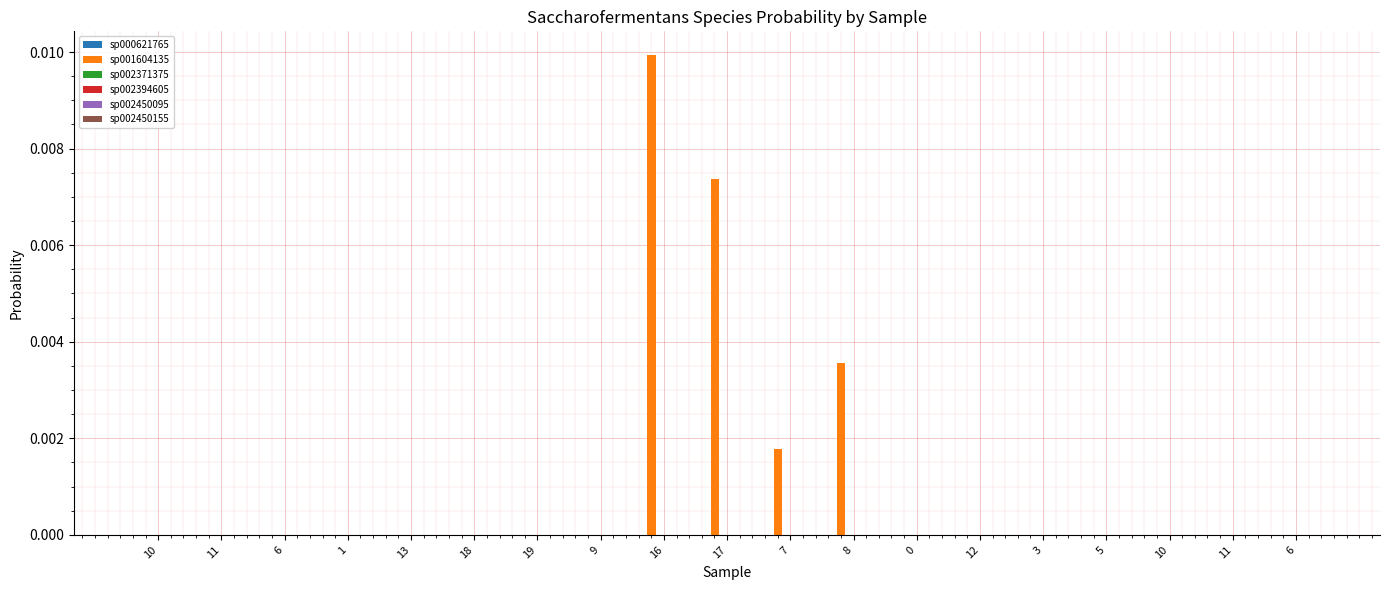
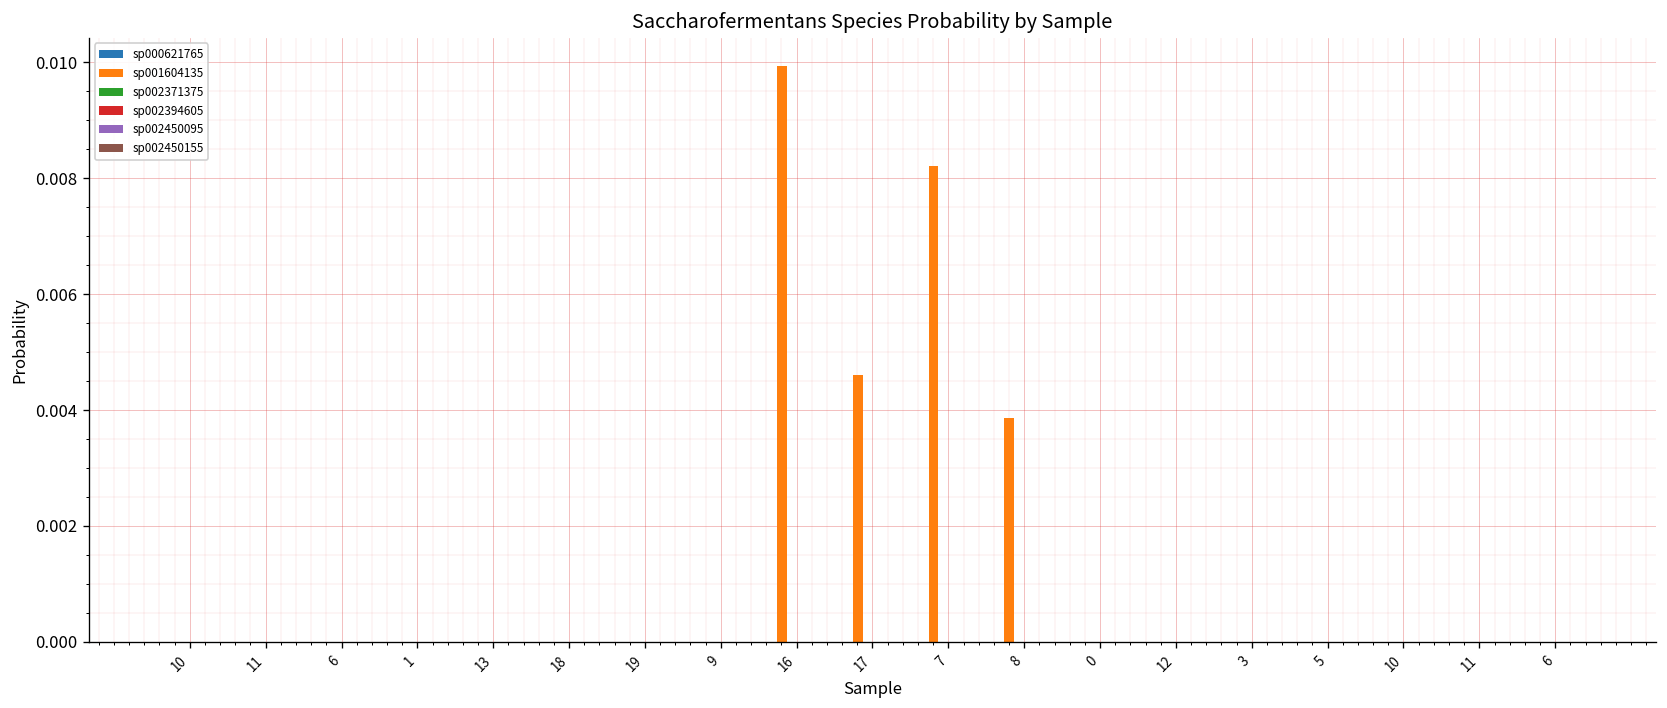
  {
    "sp000621765": {
      "1": 0.0000,
      "18": 0.0000,
      "19": 0.0000,
      "9": 0.0000,
      "0": 0.0000,
      "12": 0.0000,
      "3": 0.0000,
      "5": 0.0000
    },
    "sp001604135": {
      "1": 0.0000,
      "18": 0.0000,
      "19": 0.0000,
      "9": 0.0000,
      "16": 0.0099,
-     "17": 0.0074,
-     "7": 0.0018,
-     "8": 0.0036,
+     "17": 0.0046,
+     "7": 0.0082,
+     "8": 0.0039,
      "0": 0.0000,
      "12": 0.0000,
      "3": 0.0000,
      "5": 0.0000
    },
    "sp002371375": {
      "1": 0.0000,
      "18": 0.0000,
      "19": 0.0000,
      "9": 0.0000,
      "0": 0.0000,
      "12": 0.0000,
      "3": 0.0000,
      "5": 0.0000
    },
    "sp002394605": {
      "1": 0.0000,
      "18": 0.0000,
      "19": 0.0000,
      "9": 0.0000,
      "0": 0.0000,
      "12": 0.0000,
      "3": 0.0000,
      "5": 0.0000
    },
    "sp002450095": {
      "1": 0.0000,
      "18": 0.0000,
      "19": 0.0000,
      "9": 0.0000,
      "0": 0.0000,
      "12": 0.0000,
      "3": 0.0000,
      "5": 0.0000
    },
    "sp002450155": {
      "1": 0.0000,
      "18": 0.0000,
      "19": 0.0000,
      "9": 0.0000,
      "0": 0.0000,
      "12": 0.0000,
      "3": 0.0000,
      "5": 0.0000
    }
  }
